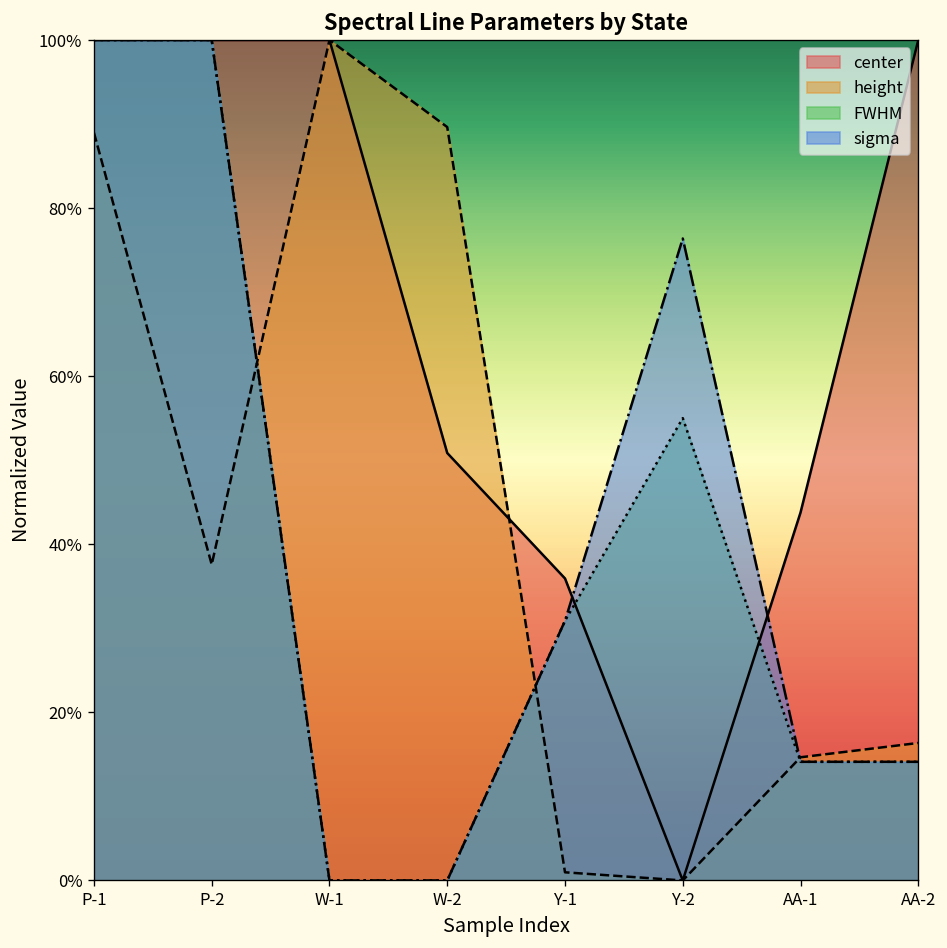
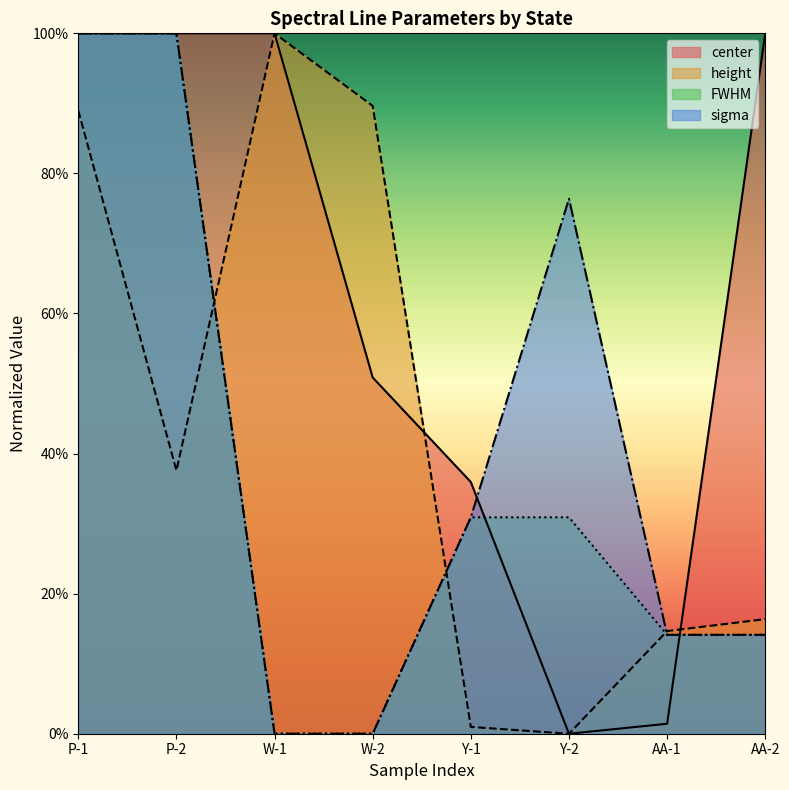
  {
    "center": {
      "W-2": "51%",
      "Y-1": "36%",
-     "AA-1": "44%",
+     "AA-1": "1%",
      "AA-2": "100%"
    },
    "height": {
      "P-1": "89%",
      "P-2": "38%",
      "W-2": "90%",
      "Y-1": "1%",
      "AA-1": "15%",
      "AA-2": "16%"
    },
    "FWHM": {
-     "Y-2": "55%"
+     "Y-2": "31%"
    },
    "sigma": {
      "Y-2": "76%"
    }
  }
